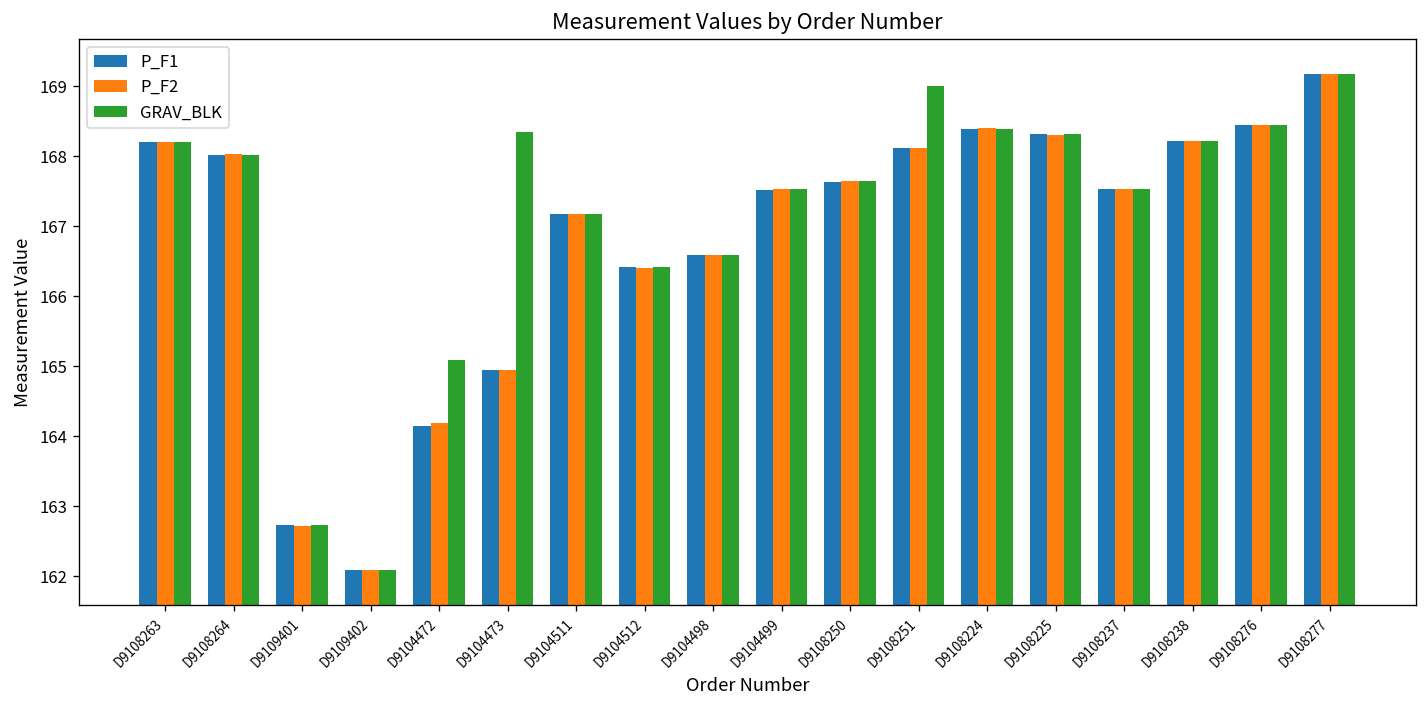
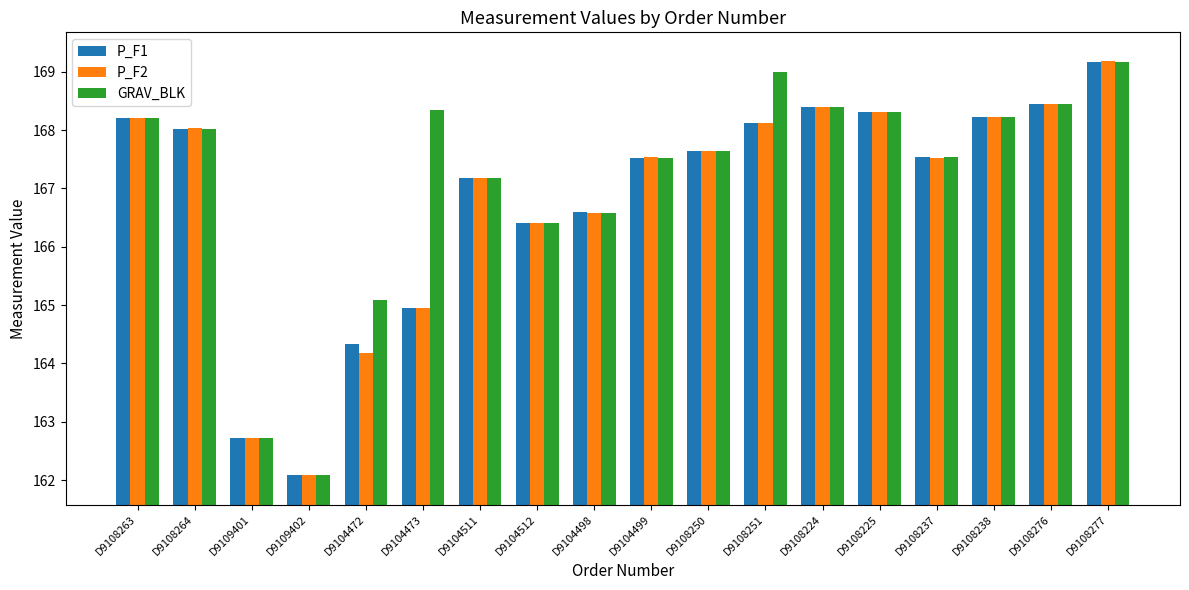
  {
    "P_F1": {
      "D9108263": 168.2,
      "D9108264": 168.0,
      "D9109401": 162.7,
      "D9109402": 162.1,
-     "D9104472": 164.1,
+     "D9104472": 164.3,
      "D9104473": 165.0,
      "D9104511": 167.2,
      "D9104512": 166.4,
      "D9104498": 166.6,
      "D9104499": 167.5,
      "D9108250": 167.6,
      "D9108251": 168.1,
      "D9108224": 168.4,
      "D9108225": 168.3,
      "D9108237": 167.5,
      "D9108238": 168.2,
      "D9108276": 168.4,
      "D9108277": 169.2
    },
    "P_F2": {
      "D9108263": 168.2,
      "D9108264": 168.0,
      "D9109401": 162.7,
      "D9109402": 162.1,
      "D9104472": 164.2,
      "D9104473": 164.9,
      "D9104511": 167.2,
      "D9104512": 166.4,
      "D9104498": 166.6,
      "D9104499": 167.5,
      "D9108250": 167.6,
      "D9108251": 168.1,
      "D9108224": 168.4,
      "D9108225": 168.3,
      "D9108237": 167.5,
      "D9108238": 168.2,
      "D9108276": 168.4,
      "D9108277": 169.2
    },
    "GRAV_BLK": {
      "D9108263": 168.2,
      "D9108264": 168.0,
      "D9109401": 162.7,
      "D9109402": 162.1,
      "D9104472": 165.1,
      "D9104473": 168.4,
      "D9104511": 167.2,
      "D9104512": 166.4,
      "D9104498": 166.6,
      "D9104499": 167.5,
      "D9108250": 167.6,
      "D9108251": 169.0,
      "D9108224": 168.4,
      "D9108225": 168.3,
      "D9108237": 167.5,
      "D9108238": 168.2,
      "D9108276": 168.4,
      "D9108277": 169.2
    }
  }
